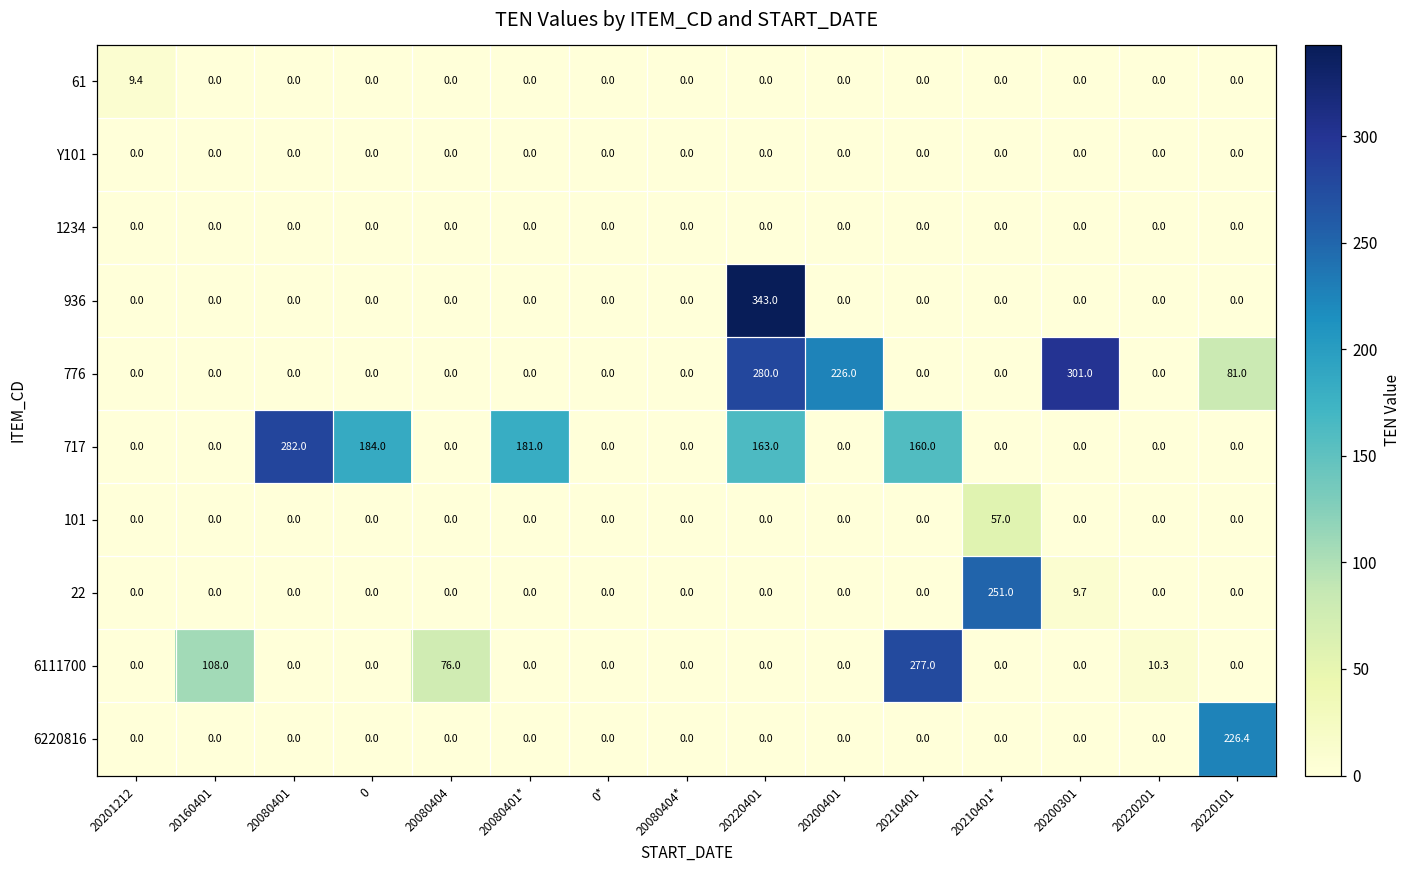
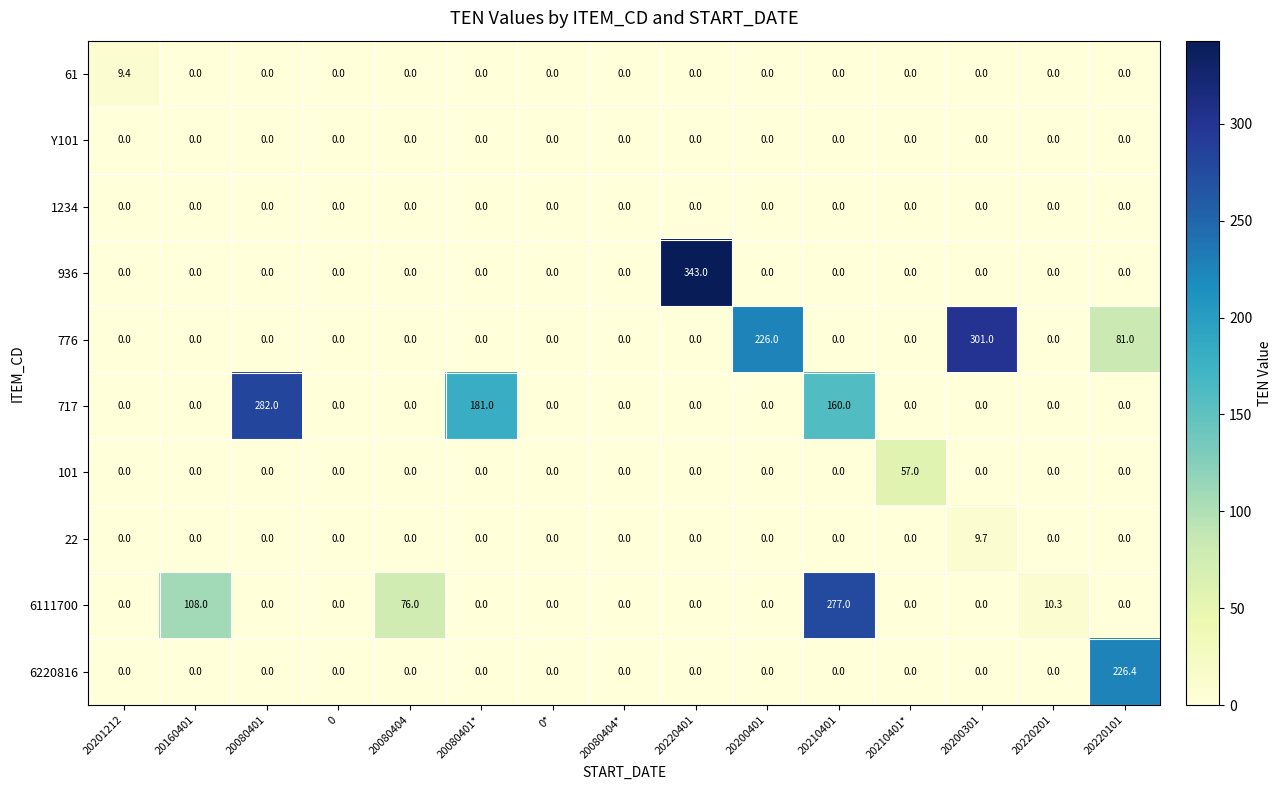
  {
    "61": {
      "20201212": 9.4,
      "20160401": 0.0,
      "20080401": 0.0,
      "0": 0.0,
      "20080404": 0.0,
      "20080401*": 0.0,
      "0*": 0.0,
      "20080404*": 0.0,
      "20220401": 0.0,
      "20200401": 0.0,
      "20210401": 0.0,
      "20210401*": 0.0,
      "20200301": 0.0,
      "20220201": 0.0,
      "20220101": 0.0
    },
    "Y101": {
      "20201212": 0.0,
      "20160401": 0.0,
      "20080401": 0.0,
      "0": 0.0,
      "20080404": 0.0,
      "20080401*": 0.0,
      "0*": 0.0,
      "20080404*": 0.0,
      "20220401": 0.0,
      "20200401": 0.0,
      "20210401": 0.0,
      "20210401*": 0.0,
      "20200301": 0.0,
      "20220201": 0.0,
      "20220101": 0.0
    },
    "1234": {
      "20201212": 0.0,
      "20160401": 0.0,
      "20080401": 0.0,
      "0": 0.0,
      "20080404": 0.0,
      "20080401*": 0.0,
      "0*": 0.0,
      "20080404*": 0.0,
      "20220401": 0.0,
      "20200401": 0.0,
      "20210401": 0.0,
      "20210401*": 0.0,
      "20200301": 0.0,
      "20220201": 0.0,
      "20220101": 0.0
    },
    "936": {
      "20201212": 0.0,
      "20160401": 0.0,
      "20080401": 0.0,
      "0": 0.0,
      "20080404": 0.0,
      "20080401*": 0.0,
      "0*": 0.0,
      "20080404*": 0.0,
      "20220401": 343.0,
      "20200401": 0.0,
      "20210401": 0.0,
      "20210401*": 0.0,
      "20200301": 0.0,
      "20220201": 0.0,
      "20220101": 0.0
    },
    "776": {
      "20201212": 0.0,
      "20160401": 0.0,
      "20080401": 0.0,
      "0": 0.0,
      "20080404": 0.0,
      "20080401*": 0.0,
      "0*": 0.0,
      "20080404*": 0.0,
-     "20220401": 280.0,
+     "20220401": 0.0,
      "20200401": 226.0,
      "20210401": 0.0,
      "20210401*": 0.0,
      "20200301": 301.0,
      "20220201": 0.0,
      "20220101": 81.0
    },
    "717": {
      "20201212": 0.0,
      "20160401": 0.0,
      "20080401": 282.0,
-     "0": 184.0,
+     "0": 0.0,
      "20080404": 0.0,
      "20080401*": 181.0,
      "0*": 0.0,
      "20080404*": 0.0,
-     "20220401": 163.0,
+     "20220401": 0.0,
      "20200401": 0.0,
      "20210401": 160.0,
      "20210401*": 0.0,
      "20200301": 0.0,
      "20220201": 0.0,
      "20220101": 0.0
    },
    "101": {
      "20201212": 0.0,
      "20160401": 0.0,
      "20080401": 0.0,
      "0": 0.0,
      "20080404": 0.0,
      "20080401*": 0.0,
      "0*": 0.0,
      "20080404*": 0.0,
      "20220401": 0.0,
      "20200401": 0.0,
      "20210401": 0.0,
      "20210401*": 57.0,
      "20200301": 0.0,
      "20220201": 0.0,
      "20220101": 0.0
    },
    "22": {
      "20201212": 0.0,
      "20160401": 0.0,
      "20080401": 0.0,
      "0": 0.0,
      "20080404": 0.0,
      "20080401*": 0.0,
      "0*": 0.0,
      "20080404*": 0.0,
      "20220401": 0.0,
      "20200401": 0.0,
      "20210401": 0.0,
-     "20210401*": 251.0,
+     "20210401*": 0.0,
      "20200301": 9.7,
      "20220201": 0.0,
      "20220101": 0.0
    },
    "6111700": {
      "20201212": 0.0,
      "20160401": 108.0,
      "20080401": 0.0,
      "0": 0.0,
      "20080404": 76.0,
      "20080401*": 0.0,
      "0*": 0.0,
      "20080404*": 0.0,
      "20220401": 0.0,
      "20200401": 0.0,
      "20210401": 277.0,
      "20210401*": 0.0,
      "20200301": 0.0,
      "20220201": 10.3,
      "20220101": 0.0
    },
    "6220816": {
      "20201212": 0.0,
      "20160401": 0.0,
      "20080401": 0.0,
      "0": 0.0,
      "20080404": 0.0,
      "20080401*": 0.0,
      "0*": 0.0,
      "20080404*": 0.0,
      "20220401": 0.0,
      "20200401": 0.0,
      "20210401": 0.0,
      "20210401*": 0.0,
      "20200301": 0.0,
      "20220201": 0.0,
      "20220101": 226.4
    }
  }
